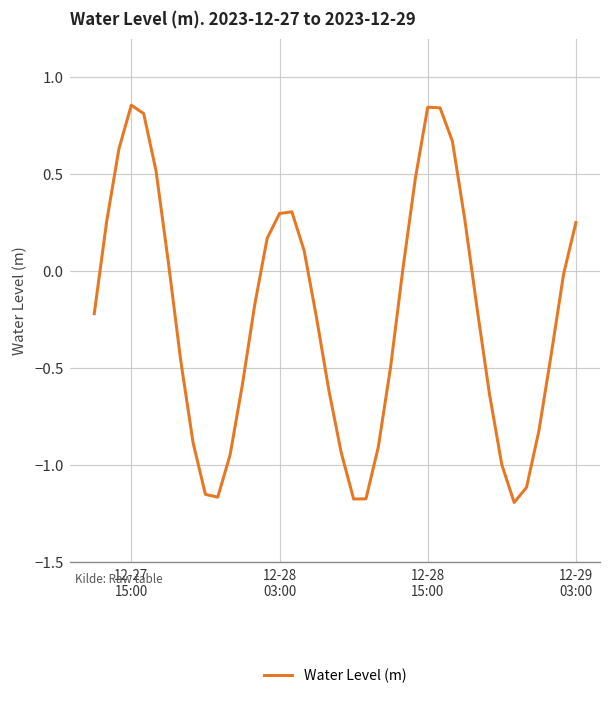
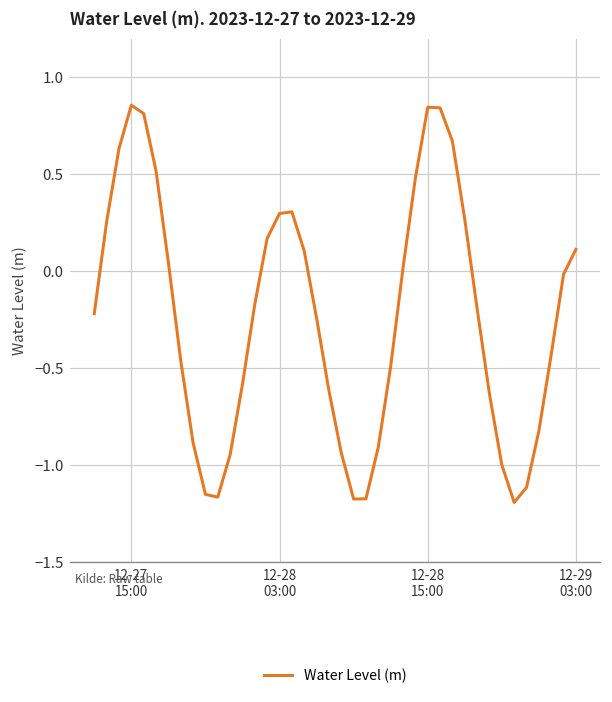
  {
    "12-27 15:00": 0.86,
    "12-28 03:00": 0.30,
    "12-28 15:00": 0.85,
-   "12-29 03:00": 0.25
+   "12-29 03:00": 0.11
  }
